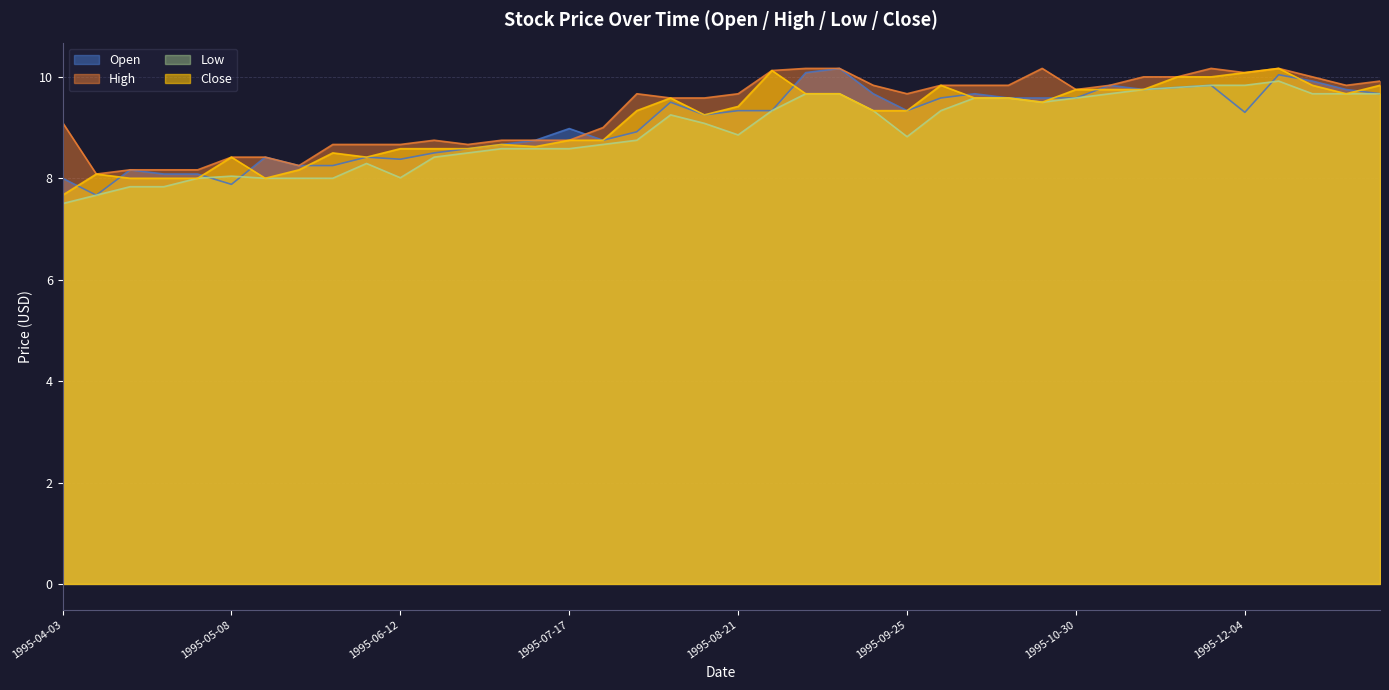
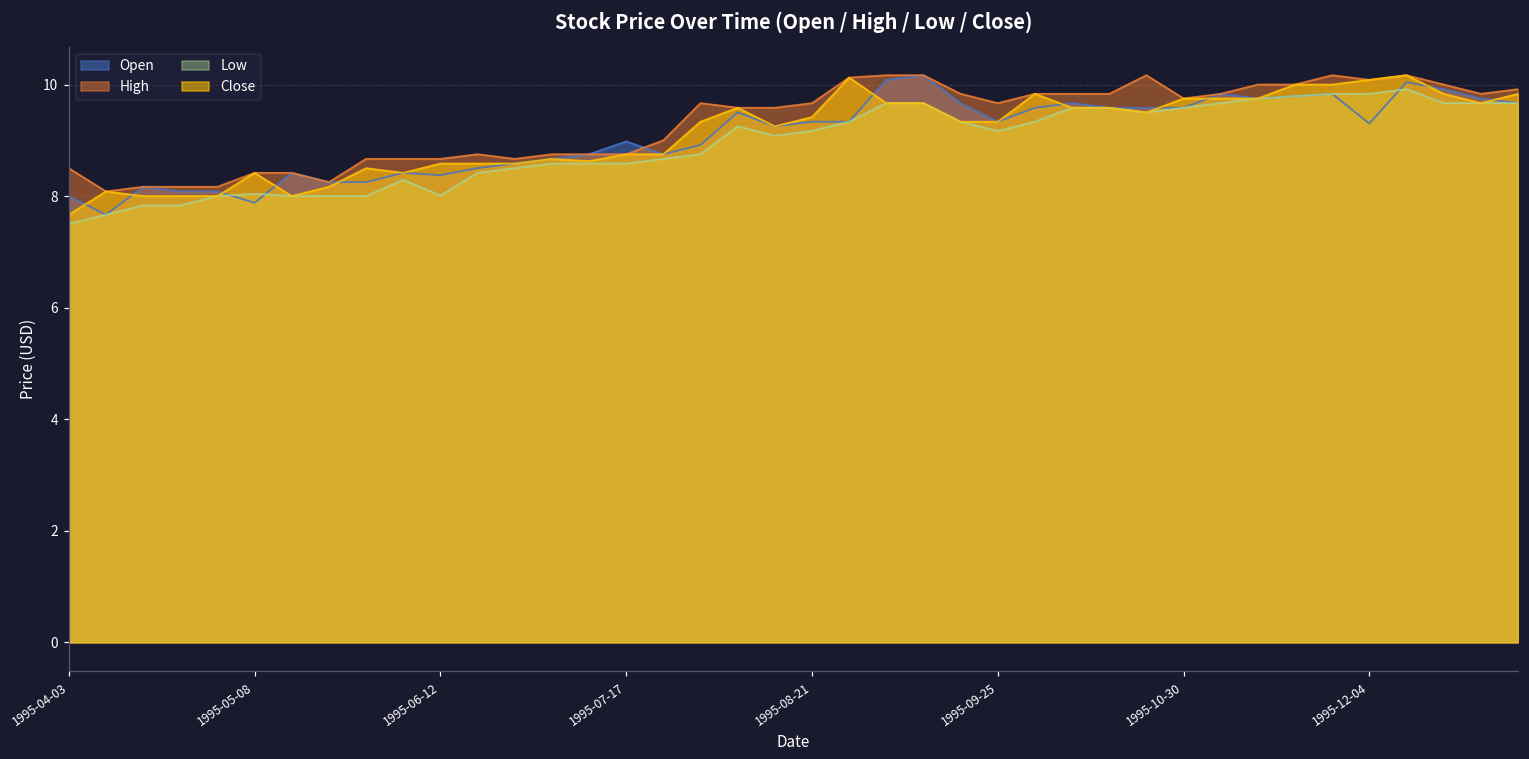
  {
    "Open": {
      "1995-04-03": 8.0,
      "1995-05-08": 7.9,
      "1995-06-12": 8.4,
      "1995-07-17": 9.0,
      "1995-08-21": 9.3,
      "1995-12-04": 9.3
    },
    "High": {
-     "1995-04-03": 9.1,
+     "1995-04-03": 8.5,
      "1995-06-12": 8.7,
      "1995-08-21": 9.7,
      "1995-09-25": 9.7
    },
    "Low": {
      "1995-04-03": 7.5,
      "1995-05-08": 8.0,
      "1995-06-12": 8.0,
      "1995-07-17": 8.6,
-     "1995-08-21": 8.9,
-     "1995-09-25": 8.8,
+     "1995-08-21": 9.2,
+     "1995-09-25": 9.2,
      "1995-12-04": 9.8
    },
    "Close": {
      "1995-04-03": 7.7,
      "1995-06-12": 8.6,
      "1995-08-21": 9.4
    }
  }
